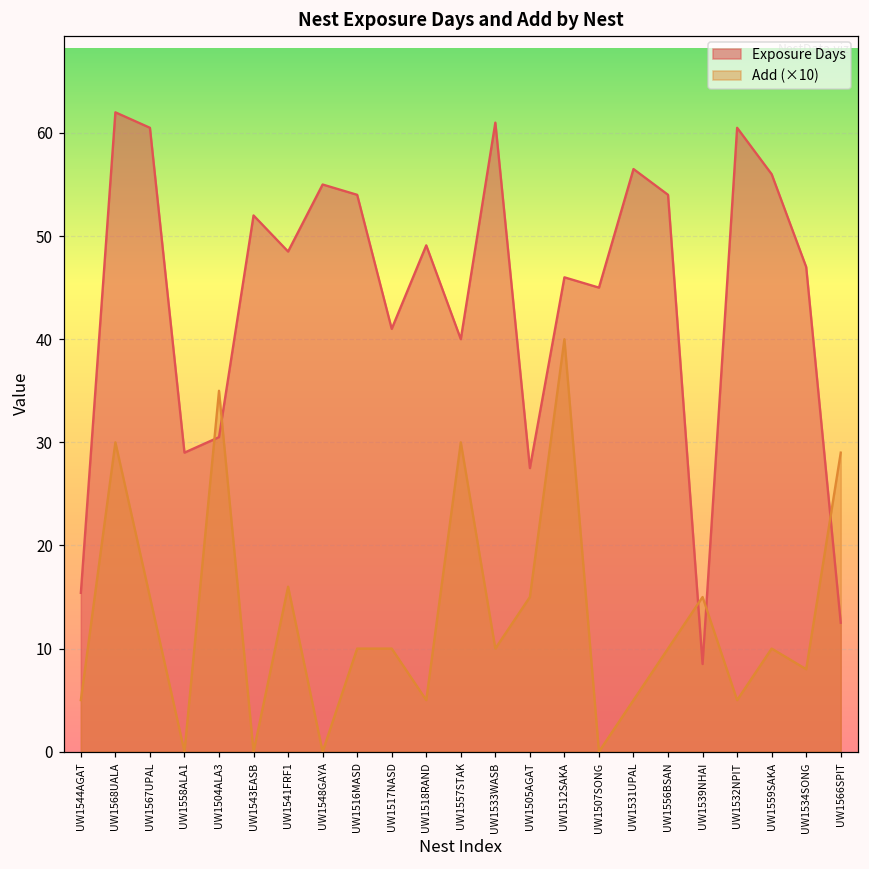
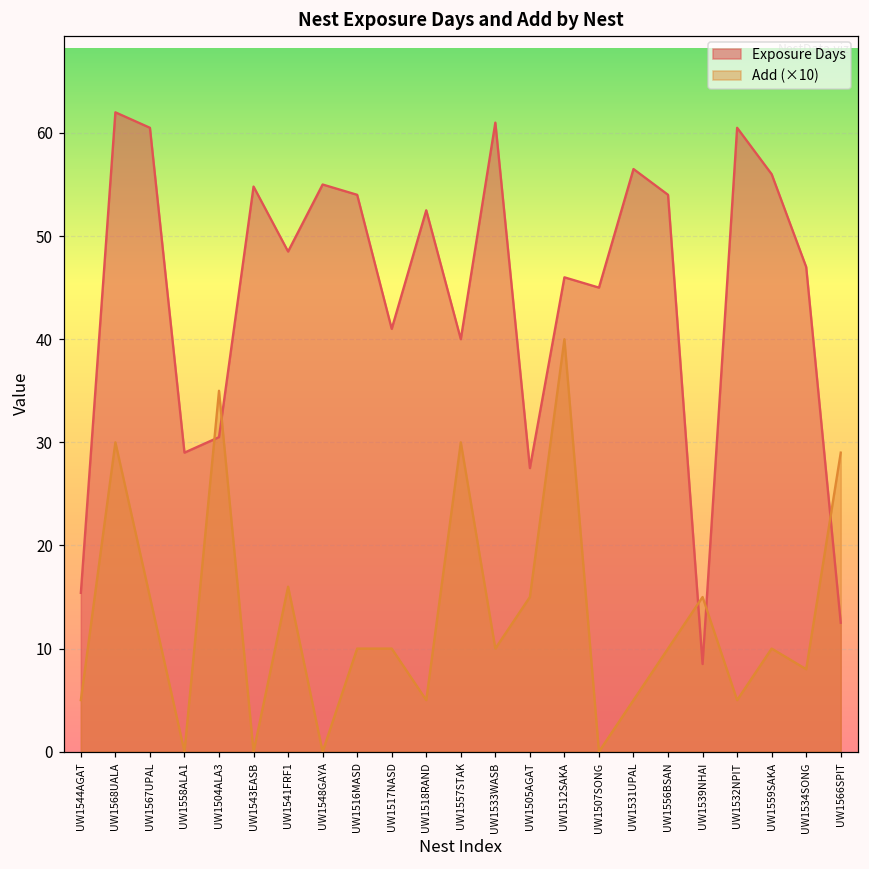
  {
    "Exposure Days": {
      "UW1544AGAT": 15,
      "UW1568UALA": 62,
      "UW1567UPAL": 61,
      "UW1558ALA1": 29,
      "UW1504ALA3": 31,
-     "UW1543EASB": 52,
+     "UW1543EASB": 55,
      "UW1541FRF1": 49,
      "UW1548GAYA": 55,
      "UW1516MASD": 54,
      "UW1517NASD": 41,
-     "UW1518RAND": 49,
+     "UW1518RAND": 53,
      "UW1557STAK": 40,
      "UW1533WASB": 61,
      "UW1505AGAT": 28,
      "UW1512SAKA": 46,
      "UW1507SONG": 45,
      "UW1531UPAL": 57,
      "UW1556BSAN": 54,
      "UW1539NHAI": 9,
      "UW1532NPIT": 61,
      "UW1559SAKA": 56,
      "UW1534SONG": 47,
      "UW1566SPIT": 13
    },
    "Add (×10)": {
      "UW1544AGAT": 5,
      "UW1568UALA": 30,
      "UW1567UPAL": 15,
      "UW1558ALA1": 0,
      "UW1504ALA3": 35,
      "UW1543EASB": 0,
      "UW1541FRF1": 16,
      "UW1548GAYA": 0,
      "UW1516MASD": 10,
      "UW1517NASD": 10,
      "UW1518RAND": 5,
      "UW1557STAK": 30,
      "UW1533WASB": 10,
      "UW1505AGAT": 15,
      "UW1512SAKA": 40,
      "UW1507SONG": 0,
      "UW1531UPAL": 5,
      "UW1556BSAN": 10,
      "UW1539NHAI": 15,
      "UW1532NPIT": 5,
      "UW1559SAKA": 10,
      "UW1534SONG": 8,
      "UW1566SPIT": 29
    }
  }
